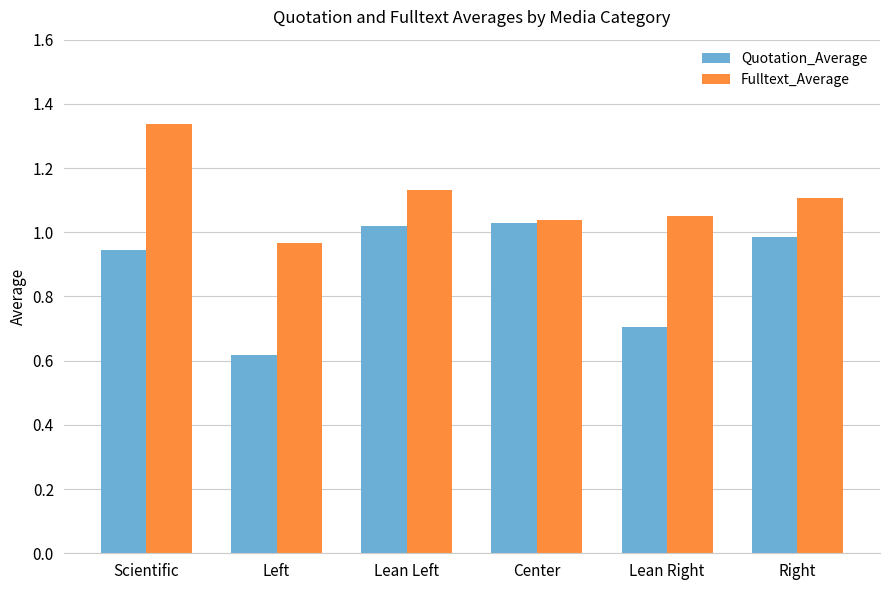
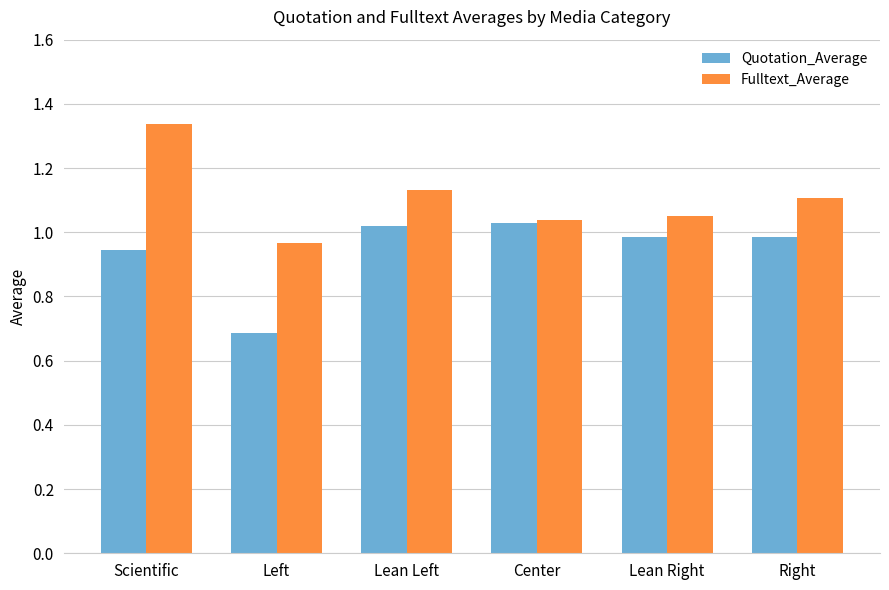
  {
    "Quotation_Average": {
      "Scientific": 0.95,
-     "Left": 0.62,
+     "Left": 0.69,
      "Lean Left": 1.02,
      "Center": 1.03,
-     "Lean Right": 0.71,
+     "Lean Right": 0.98,
      "Right": 0.98
    },
    "Fulltext_Average": {
      "Scientific": 1.34,
      "Left": 0.97,
      "Lean Left": 1.13,
      "Center": 1.04,
      "Lean Right": 1.05,
      "Right": 1.11
    }
  }
